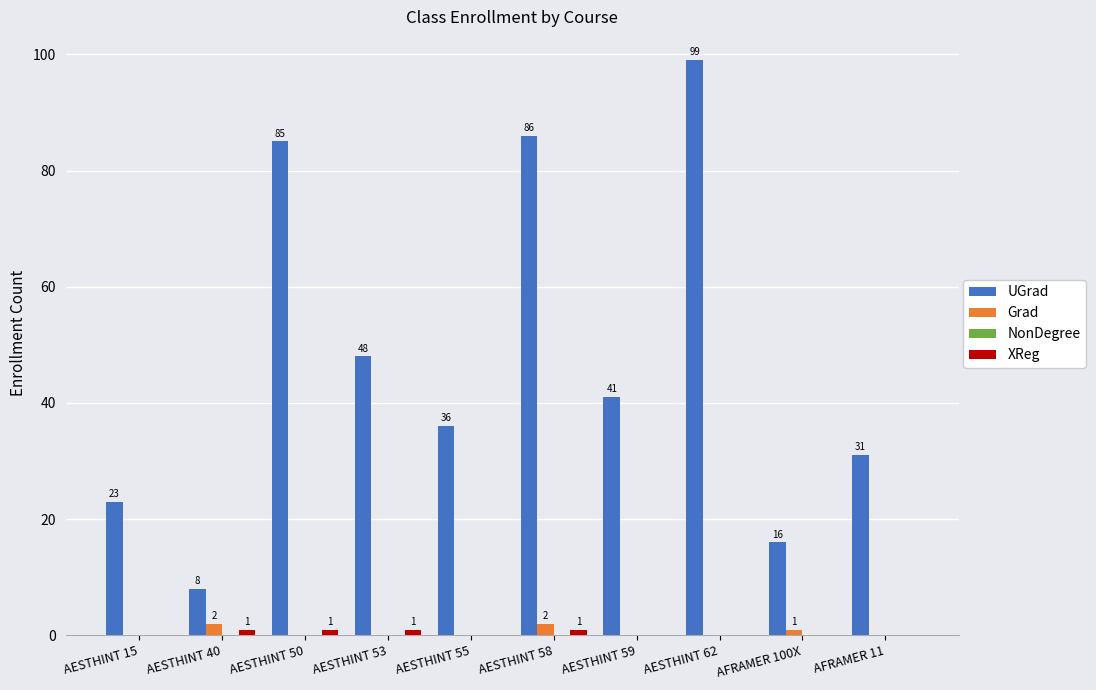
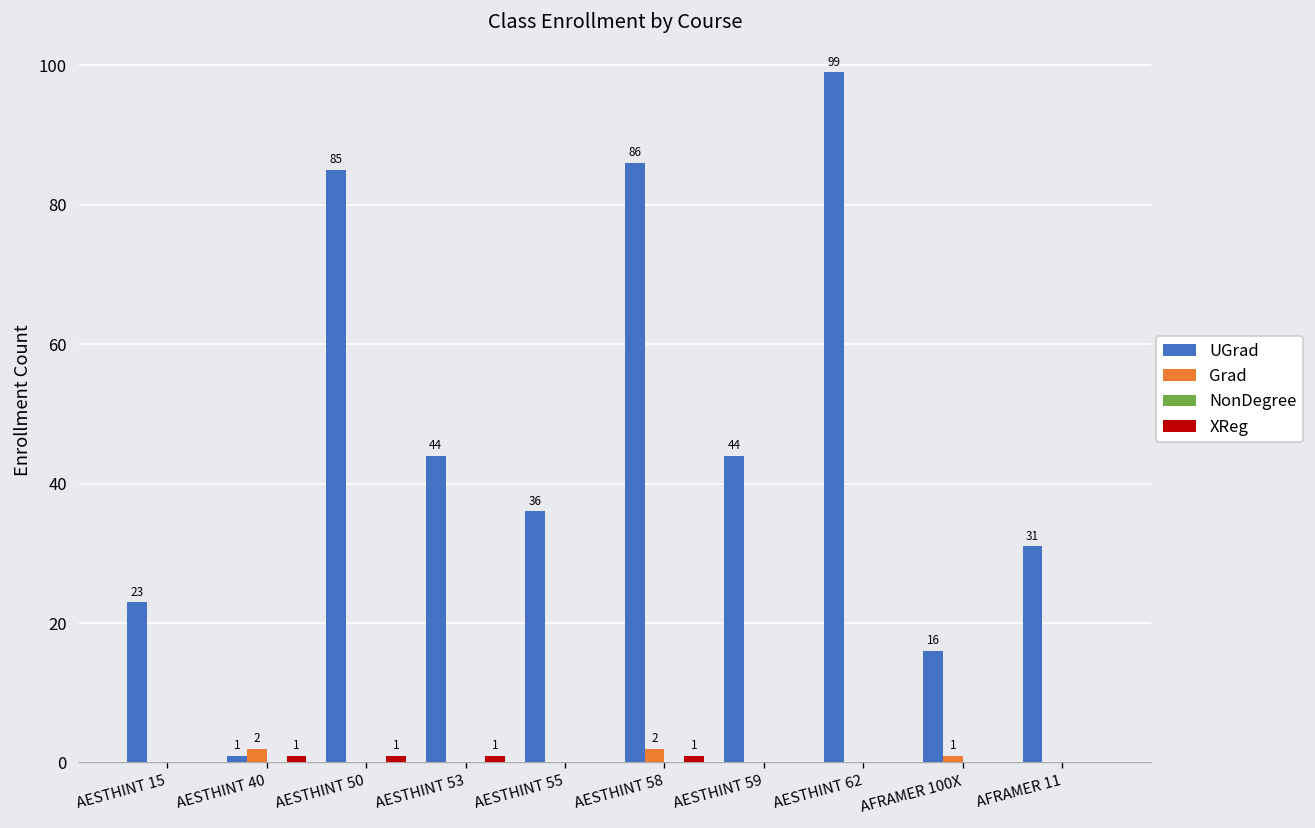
  {
    "UGrad": {
      "AESTHINT 15": 23,
-     "AESTHINT 40": 8,
+     "AESTHINT 40": 1,
      "AESTHINT 50": 85,
-     "AESTHINT 53": 48,
+     "AESTHINT 53": 44,
      "AESTHINT 55": 36,
      "AESTHINT 58": 86,
-     "AESTHINT 59": 41,
+     "AESTHINT 59": 44,
      "AESTHINT 62": 99,
      "AFRAMER 100X": 16,
      "AFRAMER 11": 31
    },
    "Grad": {
      "AESTHINT 40": 2,
      "AESTHINT 58": 2,
      "AFRAMER 100X": 1
    },
    "NonDegree": {
      "AESTHINT 15": 0,
      "AESTHINT 40": 0,
      "AESTHINT 50": 0,
      "AESTHINT 53": 0,
      "AESTHINT 55": 0,
      "AESTHINT 58": 0,
      "AESTHINT 59": 0,
      "AESTHINT 62": 0,
      "AFRAMER 100X": 0,
      "AFRAMER 11": 0
    },
    "XReg": {
      "AESTHINT 40": 1,
      "AESTHINT 50": 1,
      "AESTHINT 53": 1,
      "AESTHINT 58": 1
    }
  }
